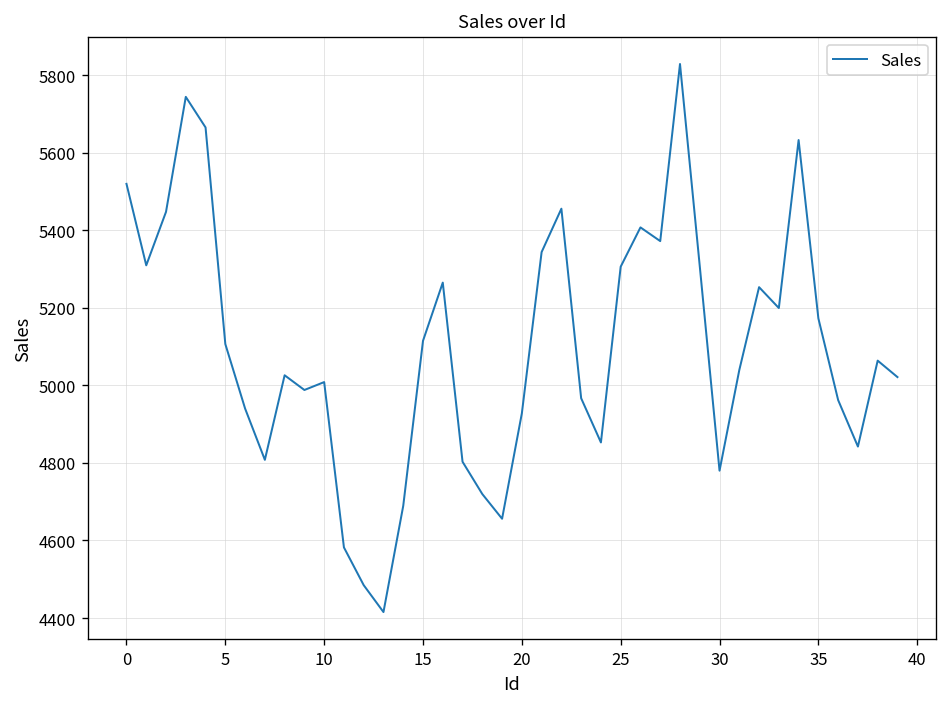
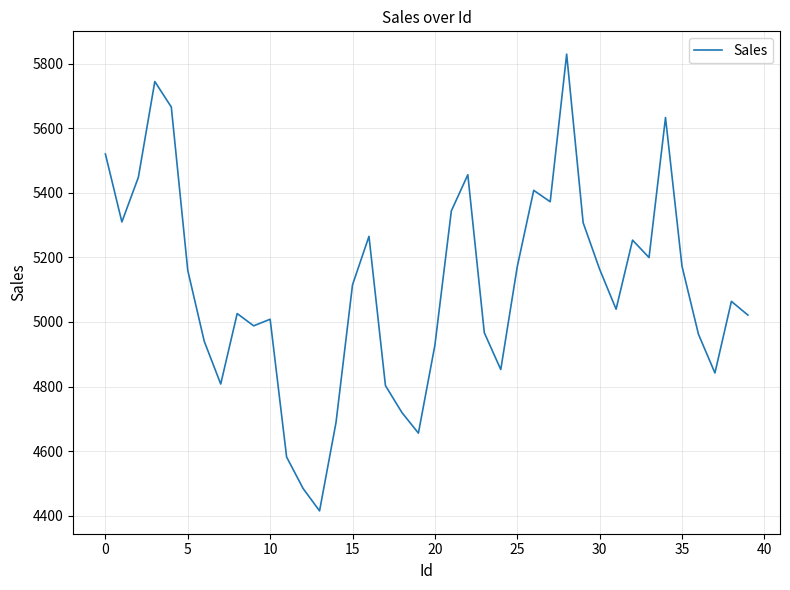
  {
    "0": 5520,
-   "5": 5110,
+   "5": 5160,
    "10": 5010,
    "15": 5110,
    "20": 4930,
-   "25": 5310,
-   "30": 4780,
+   "25": 5170,
+   "30": 5160,
    "35": 5170
  }
